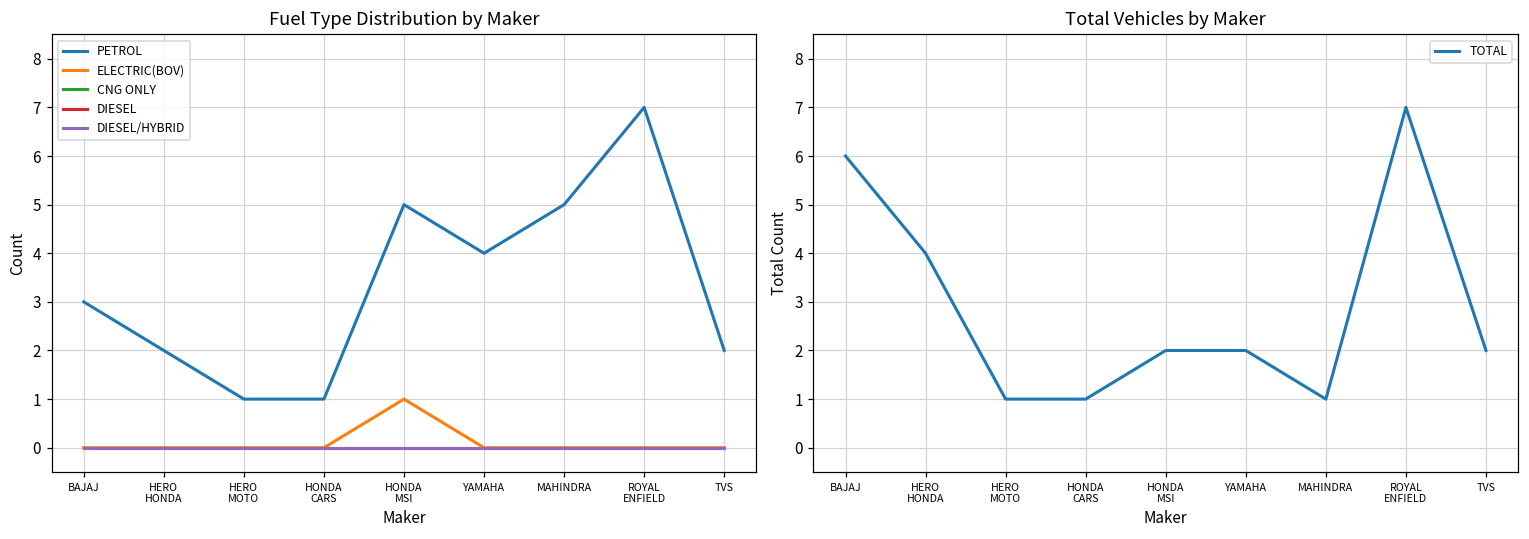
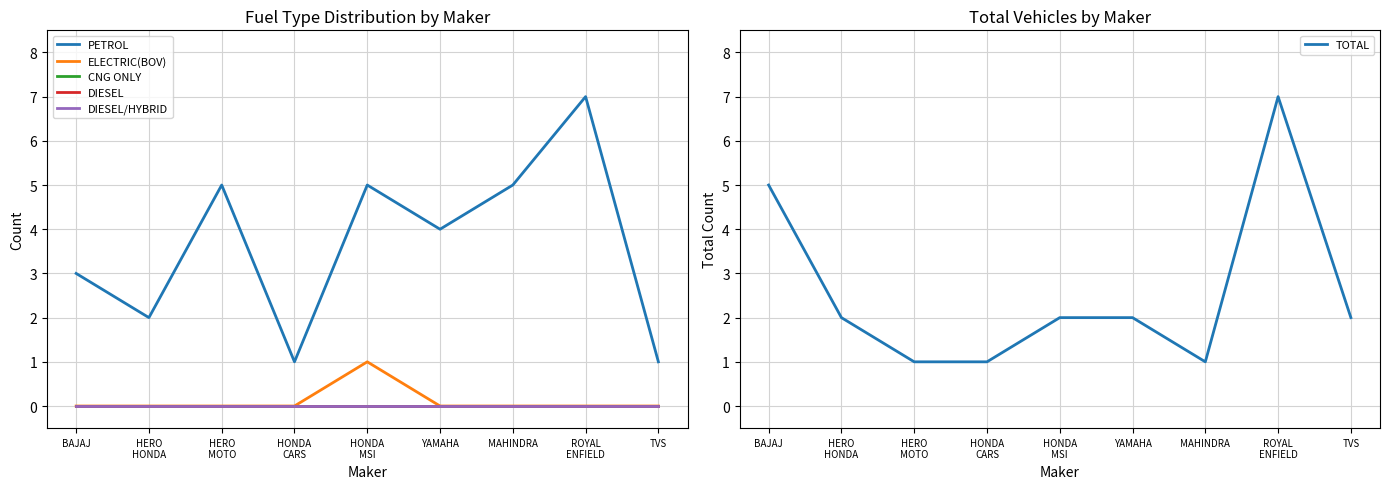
  {
    "Fuel Type Distribution by Maker": {
      "PETROL": {
        "BAJAJ": 3,
        "HERO HONDA": 2,
-       "HERO MOTO": 1,
+       "HERO MOTO": 5,
        "HONDA CARS": 1,
        "HONDA MSI": 5,
        "YAMAHA": 4,
        "MAHINDRA": 5,
        "ROYAL ENFIELD": 7,
-       "TVS": 2
+       "TVS": 1
      },
      "ELECTRIC(BOV)": {
        "HONDA MSI": 1
      },
      "DIESEL/HYBRID": {
        "HONDA MSI": 0
      }
    },
    "Total Vehicles by Maker": {
-     "BAJAJ": 6,
-     "HERO HONDA": 4,
+     "BAJAJ": 5,
+     "HERO HONDA": 2,
      "HERO MOTO": 1,
      "HONDA CARS": 1,
      "HONDA MSI": 2,
      "YAMAHA": 2,
      "MAHINDRA": 1,
      "ROYAL ENFIELD": 7,
      "TVS": 2
    }
  }
